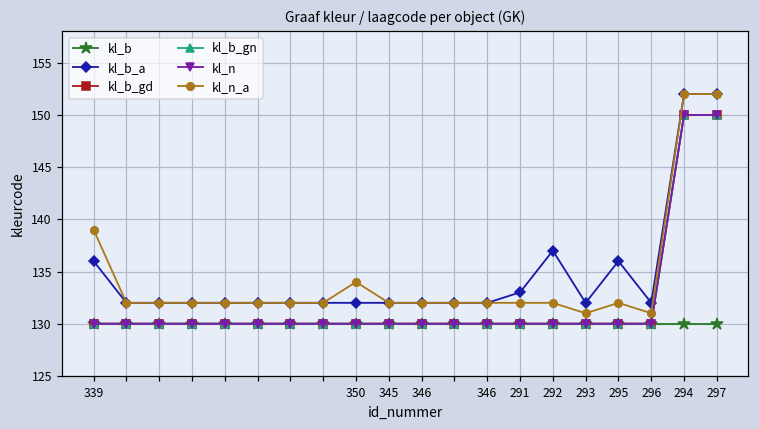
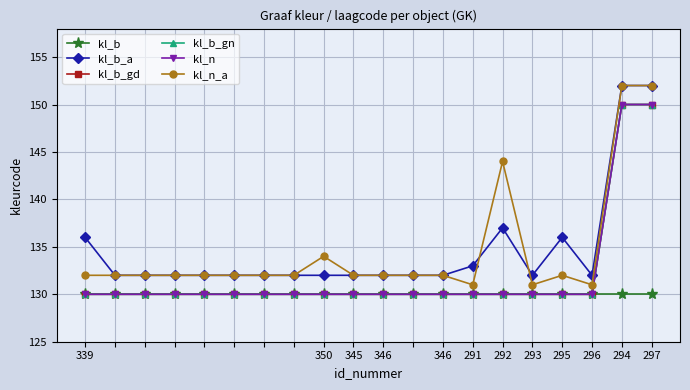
  {
    "kl_b": {
      "294": 130,
      "297": 130
    },
    "kl_b_a": {
      "339": 136,
      "350": 132,
      "291": 133,
      "292": 137,
      "293": 132,
      "295": 136,
      "296": 132
    },
    "kl_n": {
      "294": 150,
      "297": 150
    },
    "kl_n_a": {
-     "339": 139,
+     "339": 132,
      "350": 134,
-     "291": 132,
-     "292": 132,
+     "291": 131,
+     "292": 144,
      "293": 131,
      "295": 132,
      "296": 131
    }
  }
